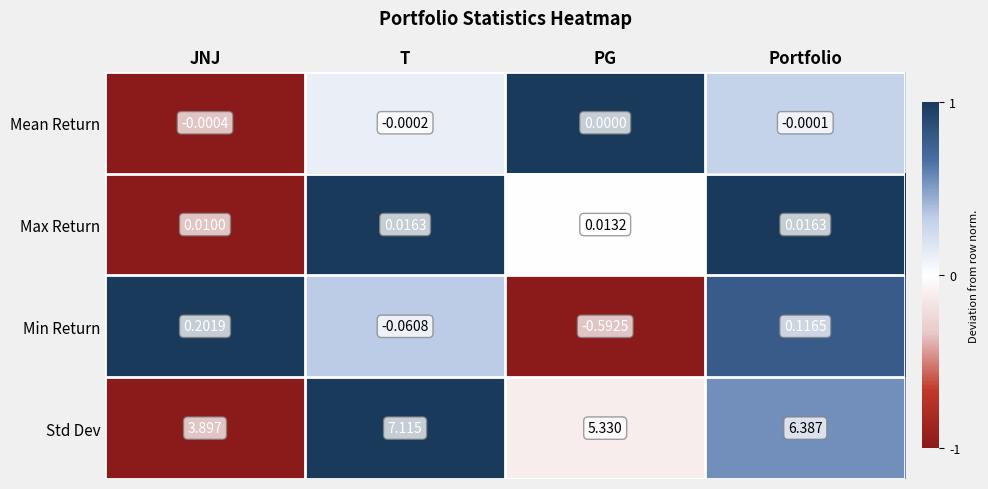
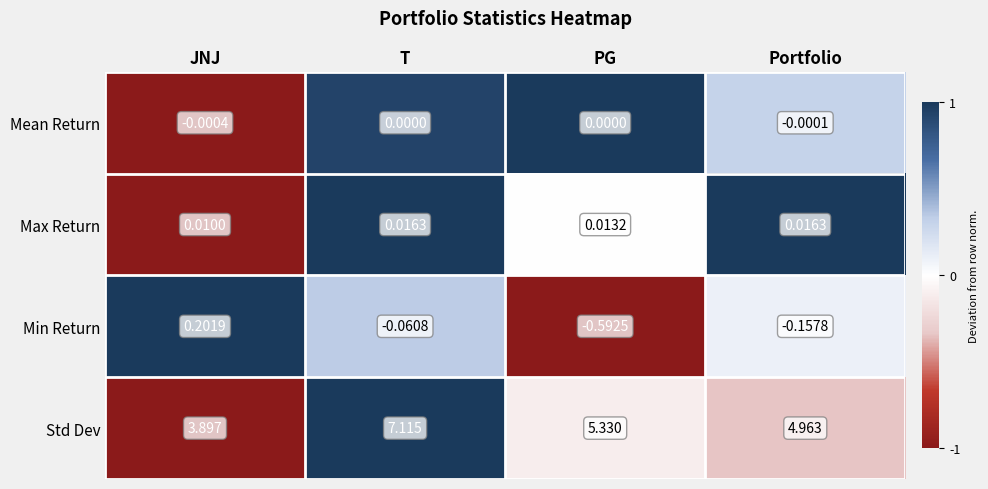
  {
    "Mean Return": {
-     "T": -0.0002
+     "T": 0.0000
    },
    "Min Return": {
-     "Portfolio": 0.1165
+     "Portfolio": -0.1578
    },
    "Std Dev": {
-     "Portfolio": 6.387
+     "Portfolio": 4.963
    }
  }
